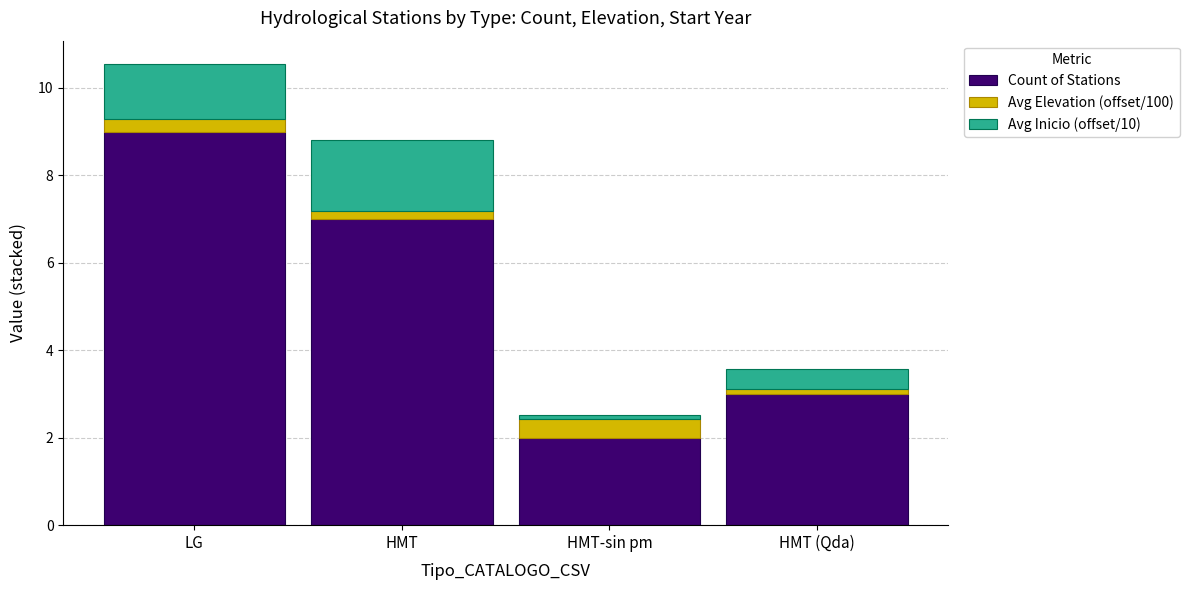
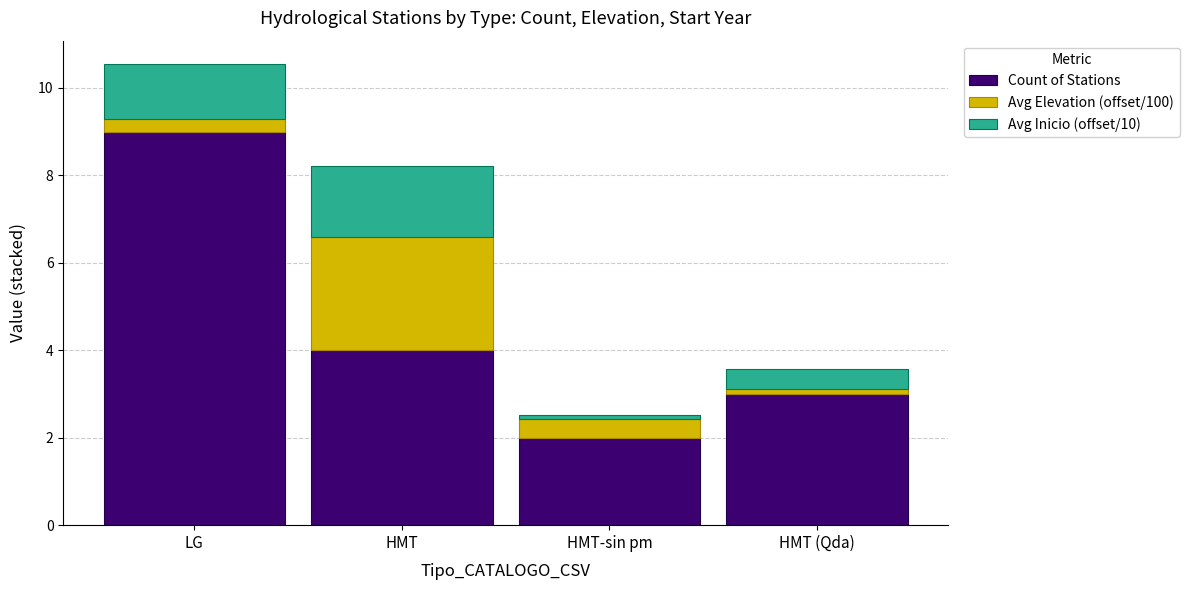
  {
    "Count of Stations": {
      "LG": 9,
-     "HMT": 7,
+     "HMT": 4,
      "HMT-sin pm": 2,
      "HMT (Qda)": 3
    },
    "Avg Elevation (offset/100)": {
      "LG": 0.3,
-     "HMT": 0.2,
+     "HMT": 2.6,
      "HMT-sin pm": 0.4,
      "HMT (Qda)": 0.1
    },
    "Avg Inicio (offset/10)": {
      "LG": 1.3,
      "HMT": 1.6,
      "HMT-sin pm": 0.1,
      "HMT (Qda)": 0.4
    }
  }
